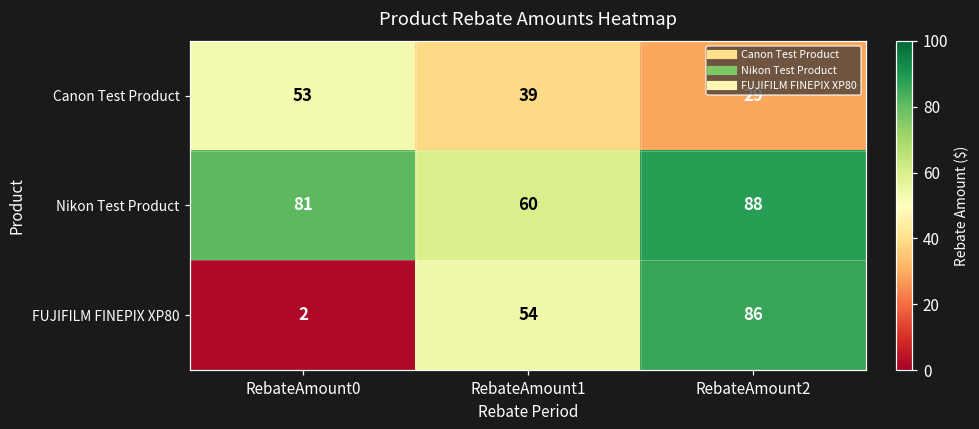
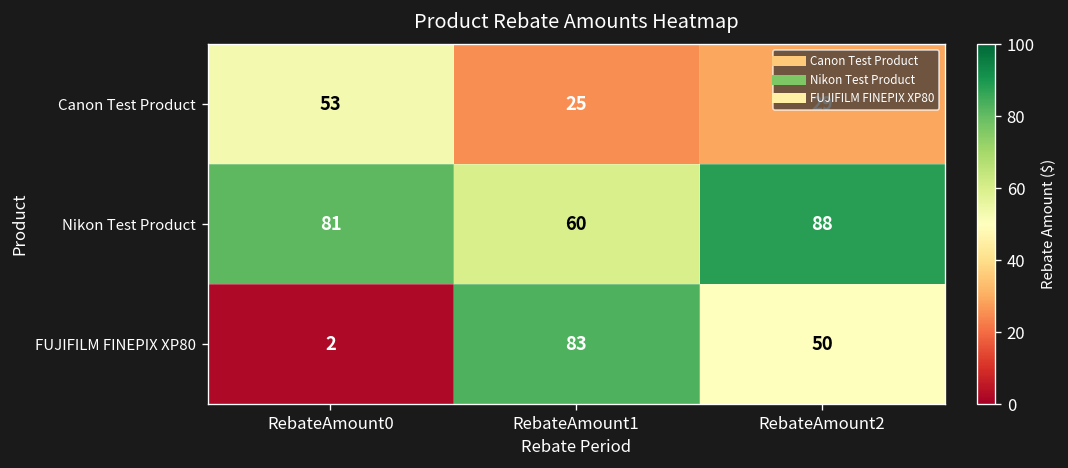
  {
    "Canon Test Product": {
      "RebateAmount0": 53,
-     "RebateAmount1": 39
+     "RebateAmount1": 25
    },
    "Nikon Test Product": {
      "RebateAmount0": 81,
      "RebateAmount1": 60,
      "RebateAmount2": 88
    },
    "FUJIFILM FINEPIX XP80": {
      "RebateAmount0": 2,
-     "RebateAmount1": 54,
-     "RebateAmount2": 86
+     "RebateAmount1": 83,
+     "RebateAmount2": 50
    }
  }
